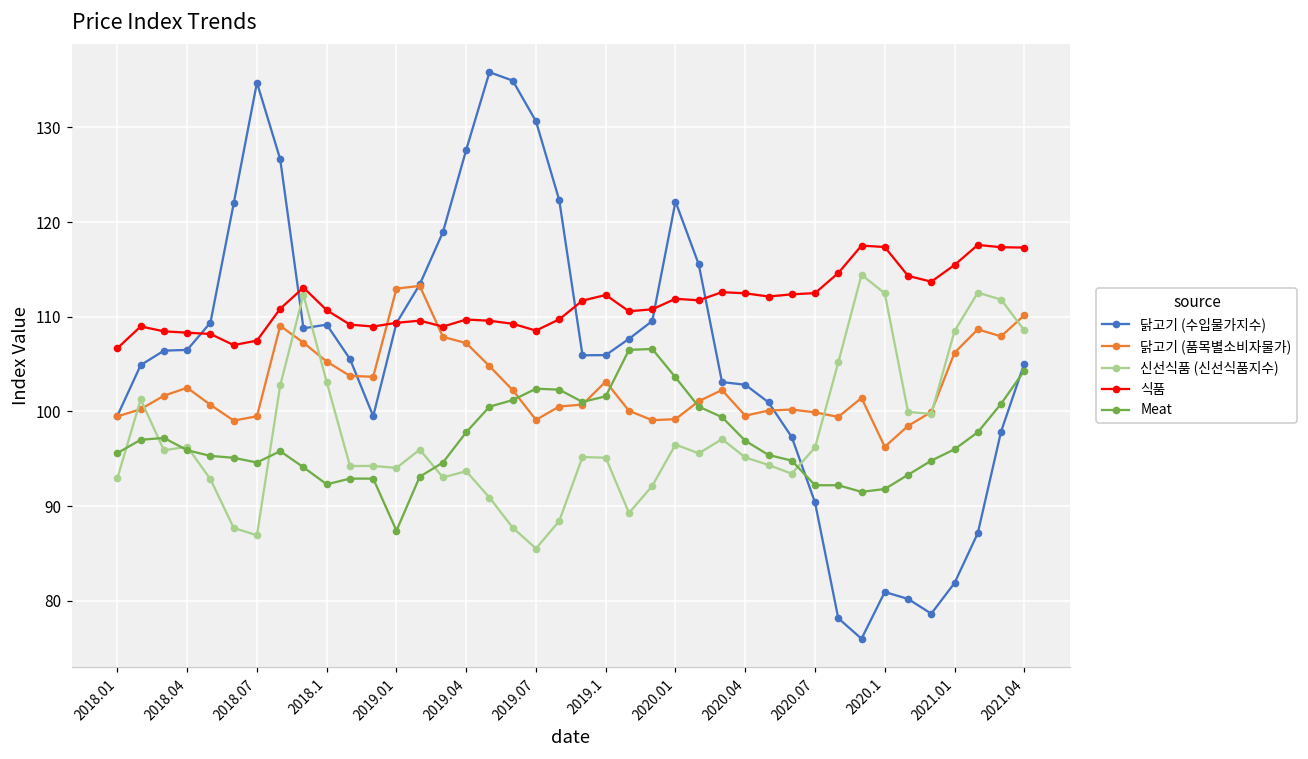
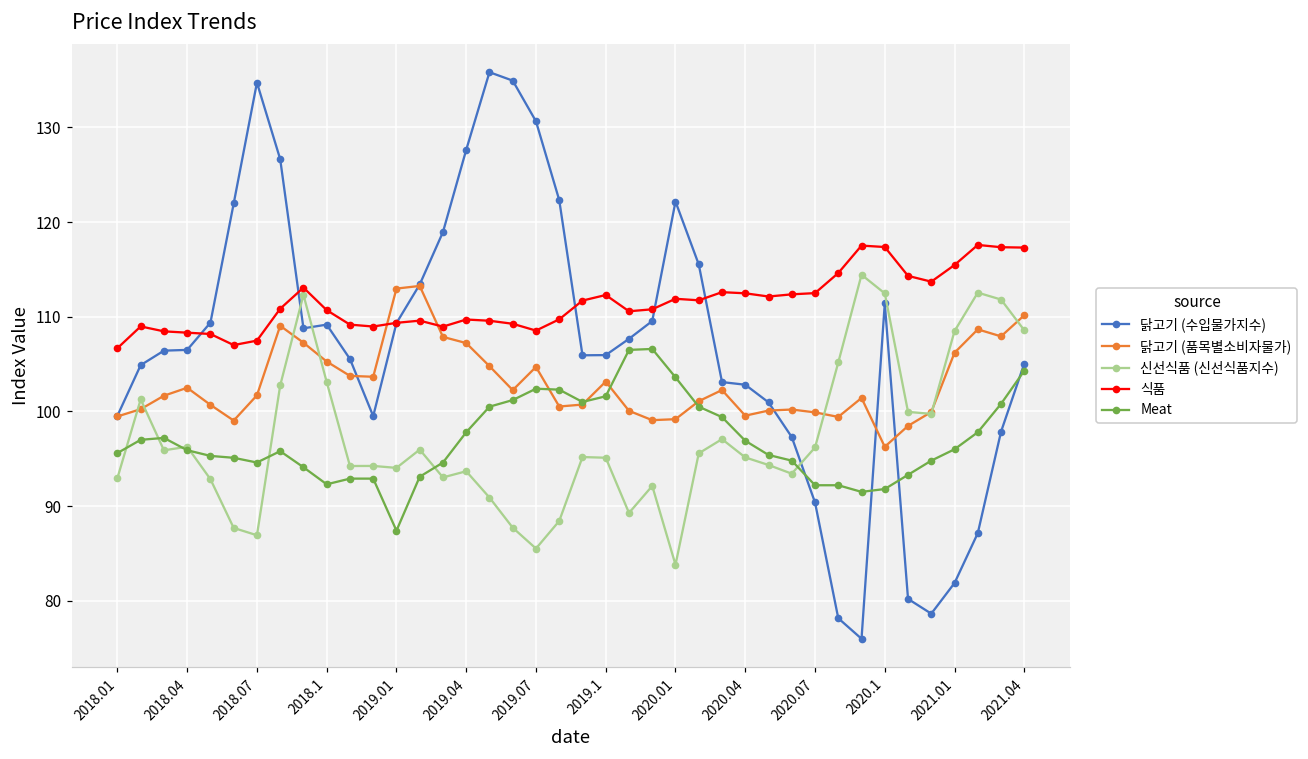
  {
    "닭고기 (수입물가지수)": {
      "2018.04": 107,
      "2018.07": 135,
      "2018.1": 109,
      "2019.04": 128,
      "2019.07": 131,
      "2019.1": 106,
      "2020.01": 122,
      "2020.04": 103,
      "2020.07": 90,
-     "2020.1": 81,
+     "2020.1": 111,
      "2021.01": 82,
      "2021.04": 105
    },
    "닭고기 (품목별소비자물가)": {
      "2018.04": 102,
-     "2018.07": 99,
+     "2018.07": 102,
      "2018.1": 105,
      "2019.01": 113,
      "2019.04": 107,
-     "2019.07": 99,
+     "2019.07": 105,
      "2019.1": 103,
      "2020.01": 99,
      "2020.04": 100,
      "2020.07": 100,
      "2020.1": 96,
      "2021.01": 106,
      "2021.04": 110
    },
    "신선식품 (신선식품지수)": {
      "2018.01": 93,
      "2018.04": 96,
      "2018.07": 87,
      "2018.1": 103,
      "2019.01": 94,
      "2019.04": 94,
      "2019.07": 86,
      "2019.1": 95,
-     "2020.01": 97,
+     "2020.01": 84,
      "2020.04": 95,
      "2020.07": 96,
      "2020.1": 112,
      "2021.01": 108,
      "2021.04": 109
    },
    "식품": {
      "2018.01": 107,
      "2018.04": 108,
      "2018.07": 107,
      "2018.1": 111,
      "2019.04": 110,
      "2019.07": 109,
      "2019.1": 112,
      "2020.01": 112,
      "2020.04": 112,
      "2020.07": 113,
      "2020.1": 117,
      "2021.01": 115,
      "2021.04": 117
    },
    "Meat": {
      "2018.01": 96,
      "2018.04": 96,
      "2018.07": 95,
      "2018.1": 92,
      "2019.01": 87,
      "2019.04": 98,
      "2019.07": 102,
      "2019.1": 102,
      "2020.01": 104,
      "2020.04": 97,
      "2020.07": 92,
      "2020.1": 92,
      "2021.01": 96,
      "2021.04": 104
    }
  }
